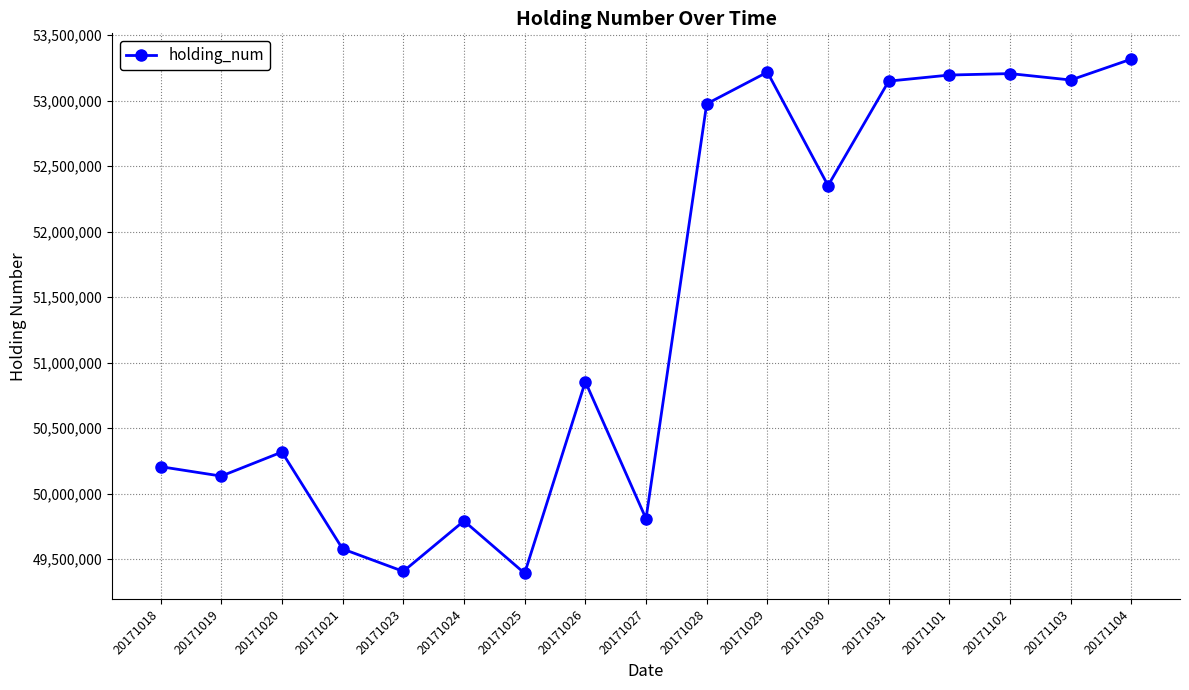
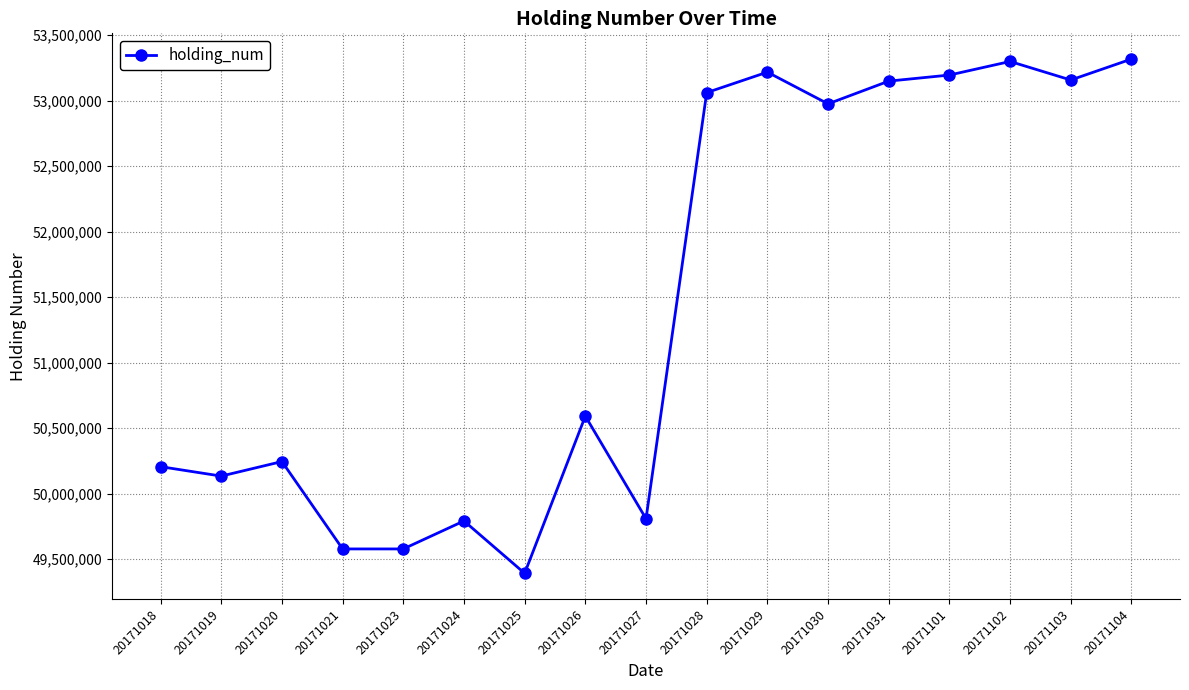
  {
    "20171018": "50,210,000",
    "20171019": "50,130,000",
-   "20171020": "50,320,000",
+   "20171020": "50,250,000",
    "20171021": "49,580,000",
-   "20171023": "49,410,000",
+   "20171023": "49,580,000",
    "20171024": "49,790,000",
    "20171025": "49,390,000",
-   "20171026": "50,860,000",
+   "20171026": "50,590,000",
    "20171027": "49,810,000",
-   "20171028": "52,980,000",
+   "20171028": "53,060,000",
    "20171029": "53,220,000",
-   "20171030": "52,350,000",
+   "20171030": "52,980,000",
    "20171031": "53,150,000",
    "20171101": "53,190,000",
-   "20171102": "53,210,000",
+   "20171102": "53,300,000",
    "20171103": "53,160,000",
    "20171104": "53,320,000"
  }
